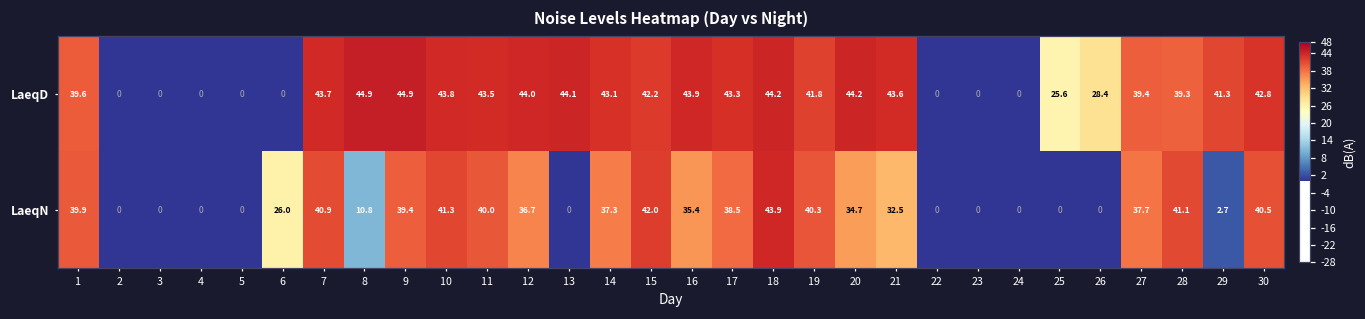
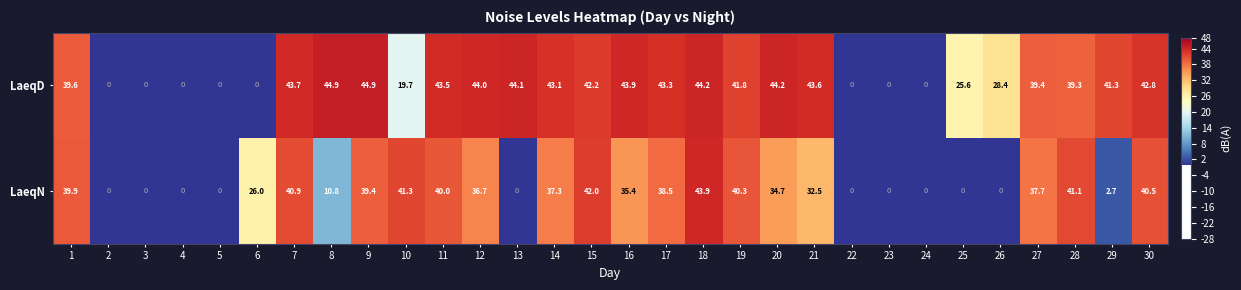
  {
    "LaeqD": {
      "1": 39.6,
      "2": 0,
      "3": 0,
      "4": 0,
      "5": 0,
      "6": 0,
      "7": 43.7,
      "8": 44.9,
      "9": 44.9,
-     "10": 43.8,
+     "10": 19.7,
      "11": 43.5,
      "12": 44.0,
      "13": 44.1,
      "14": 43.1,
      "15": 42.2,
      "16": 43.9,
      "17": 43.3,
      "18": 44.2,
      "19": 41.8,
      "20": 44.2,
      "21": 43.6,
      "22": 0,
      "23": 0,
      "24": 0,
      "25": 25.6,
      "26": 28.4,
      "27": 39.4,
      "28": 39.3,
      "29": 41.3,
      "30": 42.8
    },
    "LaeqN": {
      "1": 39.9,
      "2": 0,
      "3": 0,
      "4": 0,
      "5": 0,
      "6": 26.0,
      "7": 40.9,
      "8": 10.8,
      "9": 39.4,
      "10": 41.3,
      "11": 40.0,
      "12": 36.7,
      "13": 0,
      "14": 37.3,
      "15": 42.0,
      "16": 35.4,
      "17": 38.5,
      "18": 43.9,
      "19": 40.3,
      "20": 34.7,
      "21": 32.5,
      "22": 0,
      "23": 0,
      "24": 0,
      "25": 0,
      "26": 0,
      "27": 37.7,
      "28": 41.1,
      "29": 2.7,
      "30": 40.5
    }
  }
